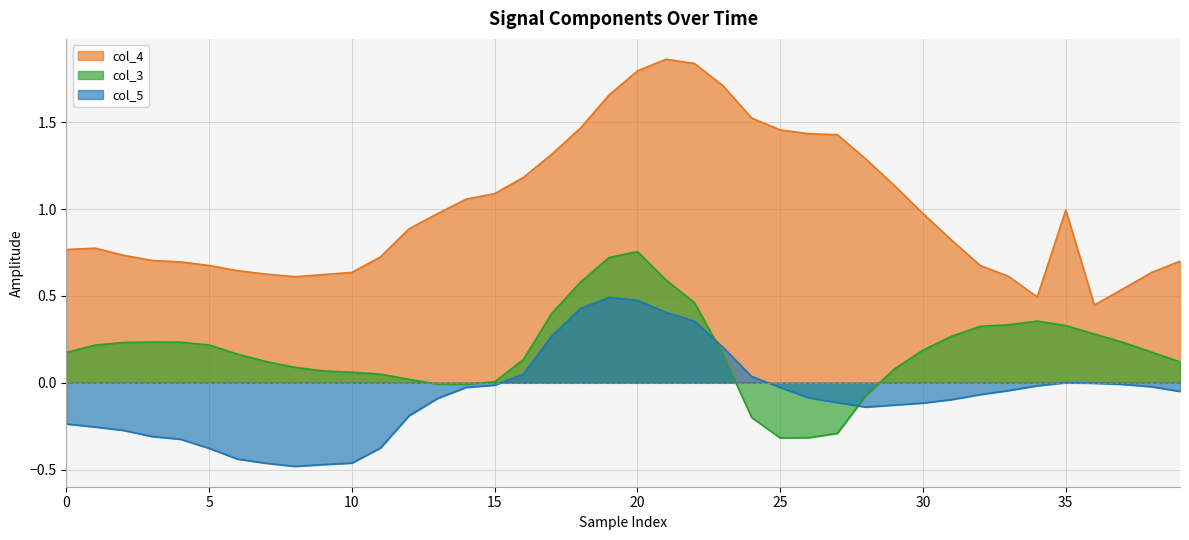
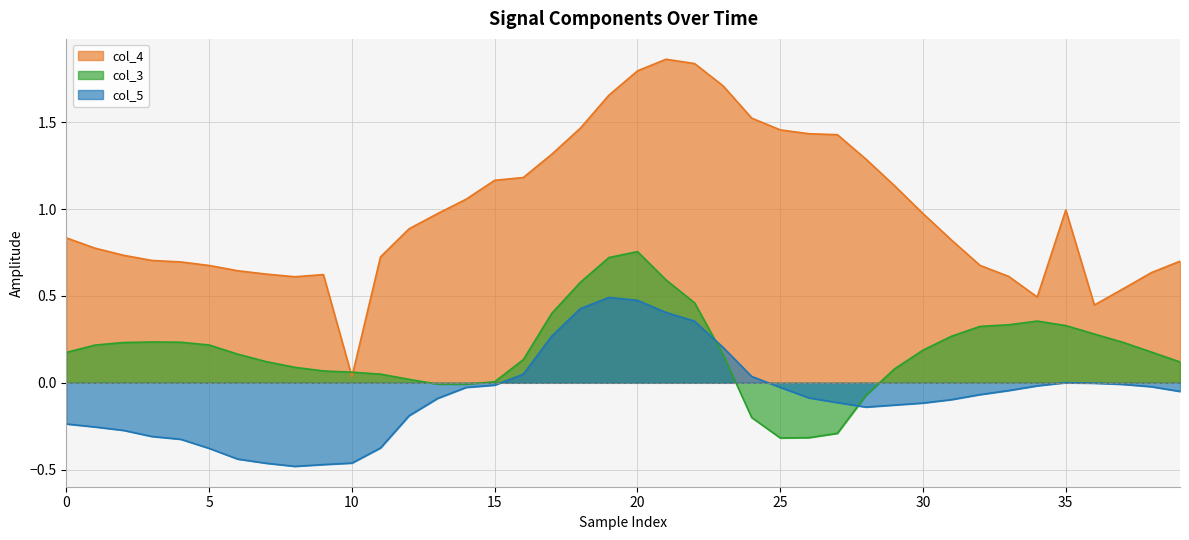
  {
    "col_4": {
-     "0": 0.77,
+     "0": 0.83,
      "5": 0.68,
-     "10": 0.64,
-     "15": 1.09,
+     "10": 0.03,
+     "15": 1.17,
      "20": 1.80,
      "25": 1.46,
      "30": 0.97,
      "35": 0.99
    }
  }
